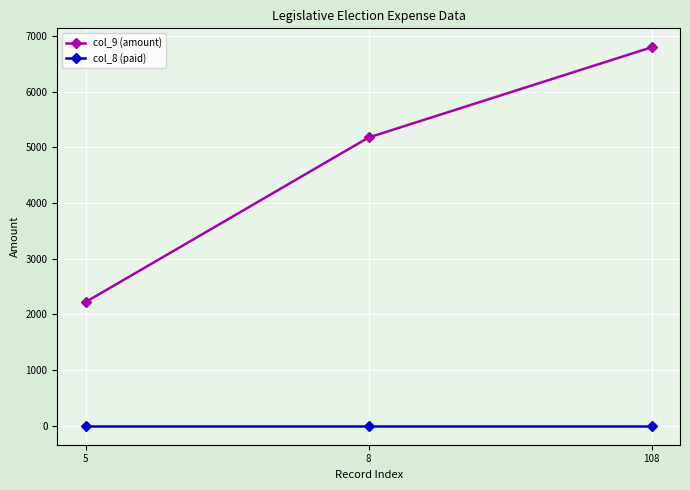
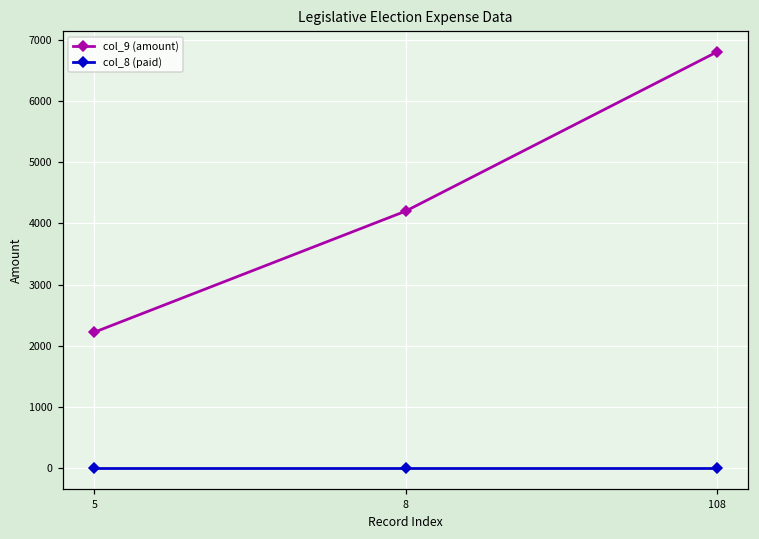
  {
    "col_9 (amount)": {
      "5": 2200,
-     "8": 5200,
+     "8": 4200,
      "108": 6800
    },
    "col_8 (paid)": {
      "5": 0,
      "8": 0,
      "108": 0
    }
  }
